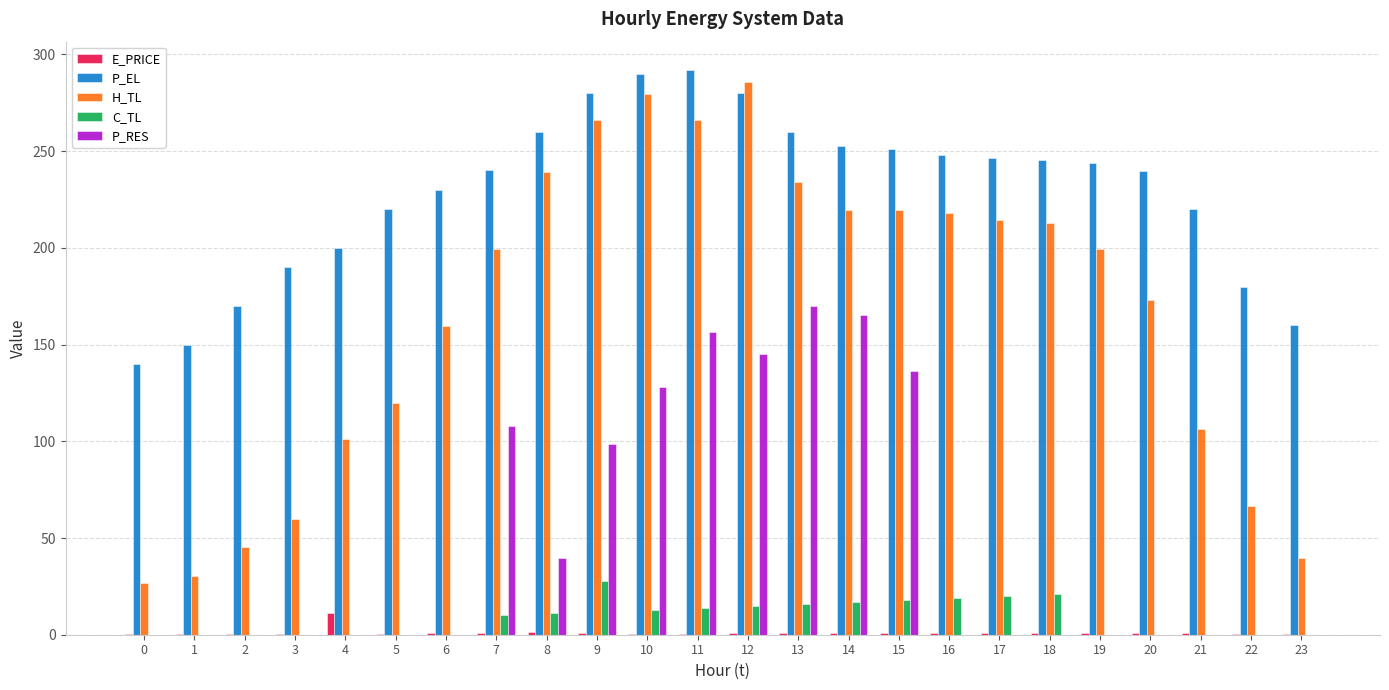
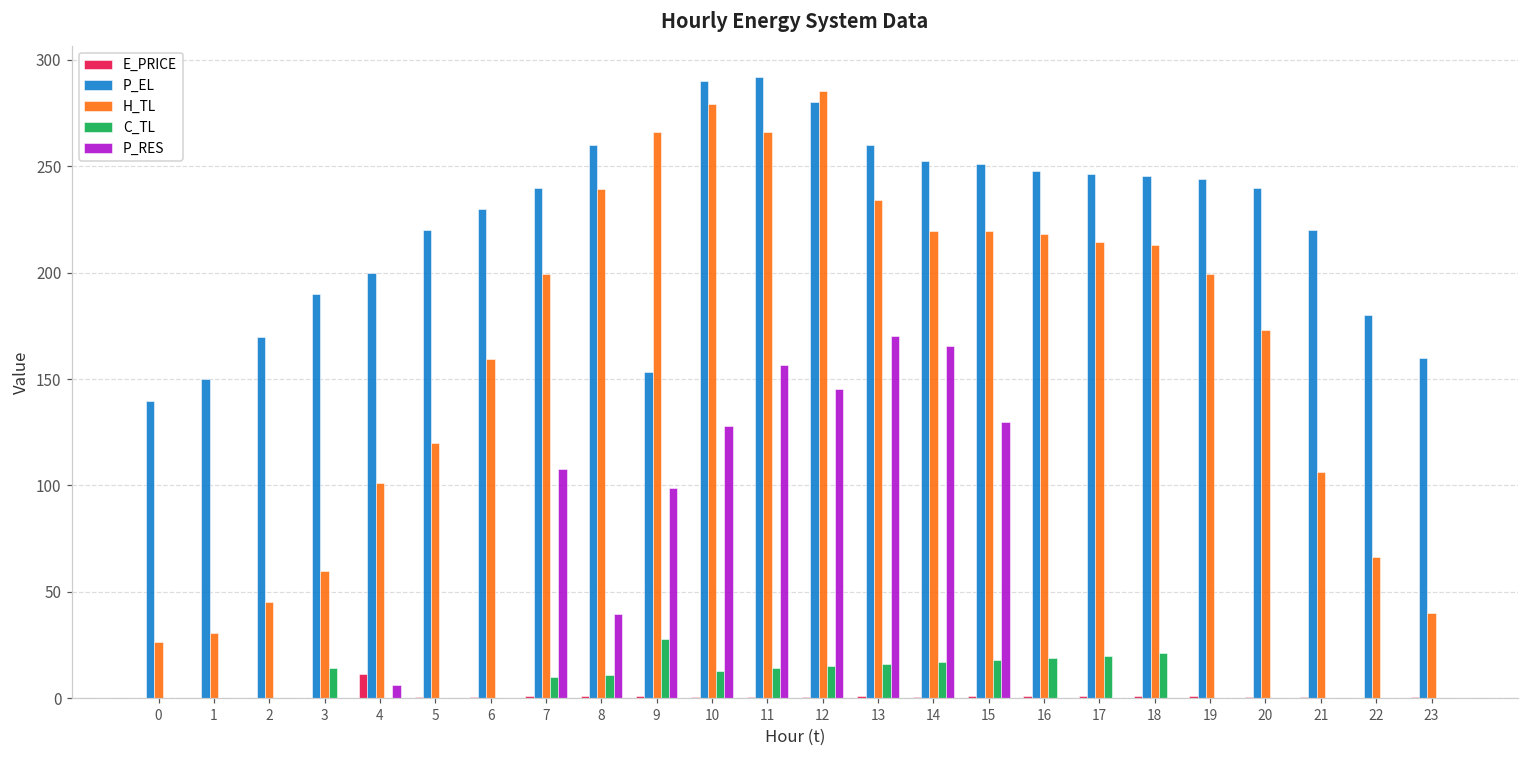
  {
    "E_PRICE": {
      "4": 11
    },
    "P_EL": {
      "0": 140,
      "1": 150,
      "2": 170,
      "3": 190,
      "4": 200,
      "5": 220,
      "6": 230,
      "7": 240,
      "8": 260,
-     "9": 280,
+     "9": 154,
      "10": 290,
      "11": 292,
      "12": 280,
      "13": 260,
      "14": 252,
      "15": 251,
      "16": 248,
      "17": 246,
      "18": 246,
      "19": 244,
      "20": 240,
      "21": 220,
      "22": 180,
      "23": 160
    },
    "H_TL": {
      "0": 27,
      "1": 31,
      "2": 45,
      "3": 60,
      "4": 101,
      "5": 120,
      "6": 160,
      "7": 200,
      "8": 239,
      "9": 266,
      "10": 279,
      "11": 266,
      "12": 286,
      "13": 234,
      "14": 220,
      "15": 219,
      "16": 218,
      "17": 214,
      "18": 213,
      "19": 200,
      "20": 173,
      "21": 106,
      "22": 67,
      "23": 40
    },
    "C_TL": {
      "0": 0,
      "1": 0,
      "2": 0,
-     "3": 0,
+     "3": 14,
      "4": 0,
      "5": 0,
      "6": 0,
      "7": 10,
      "8": 11,
      "9": 28,
      "10": 13,
      "11": 14,
      "12": 15,
      "13": 16,
      "14": 17,
      "15": 18,
      "16": 19,
      "17": 20,
      "18": 21,
      "19": 0,
      "20": 0,
      "21": 0,
      "22": 0,
      "23": 0
    },
    "P_RES": {
      "0": 0,
      "1": 0,
      "2": 0,
      "3": 0,
-     "4": 0,
+     "4": 6,
      "5": 0,
      "6": 0,
      "7": 108,
      "8": 40,
      "9": 99,
      "10": 128,
      "11": 157,
      "12": 145,
      "13": 170,
      "14": 165,
-     "15": 136,
+     "15": 130,
      "16": 0,
      "17": 0,
      "18": 0,
      "19": 0,
      "20": 0,
      "21": 0,
      "22": 0,
      "23": 0
    }
  }
